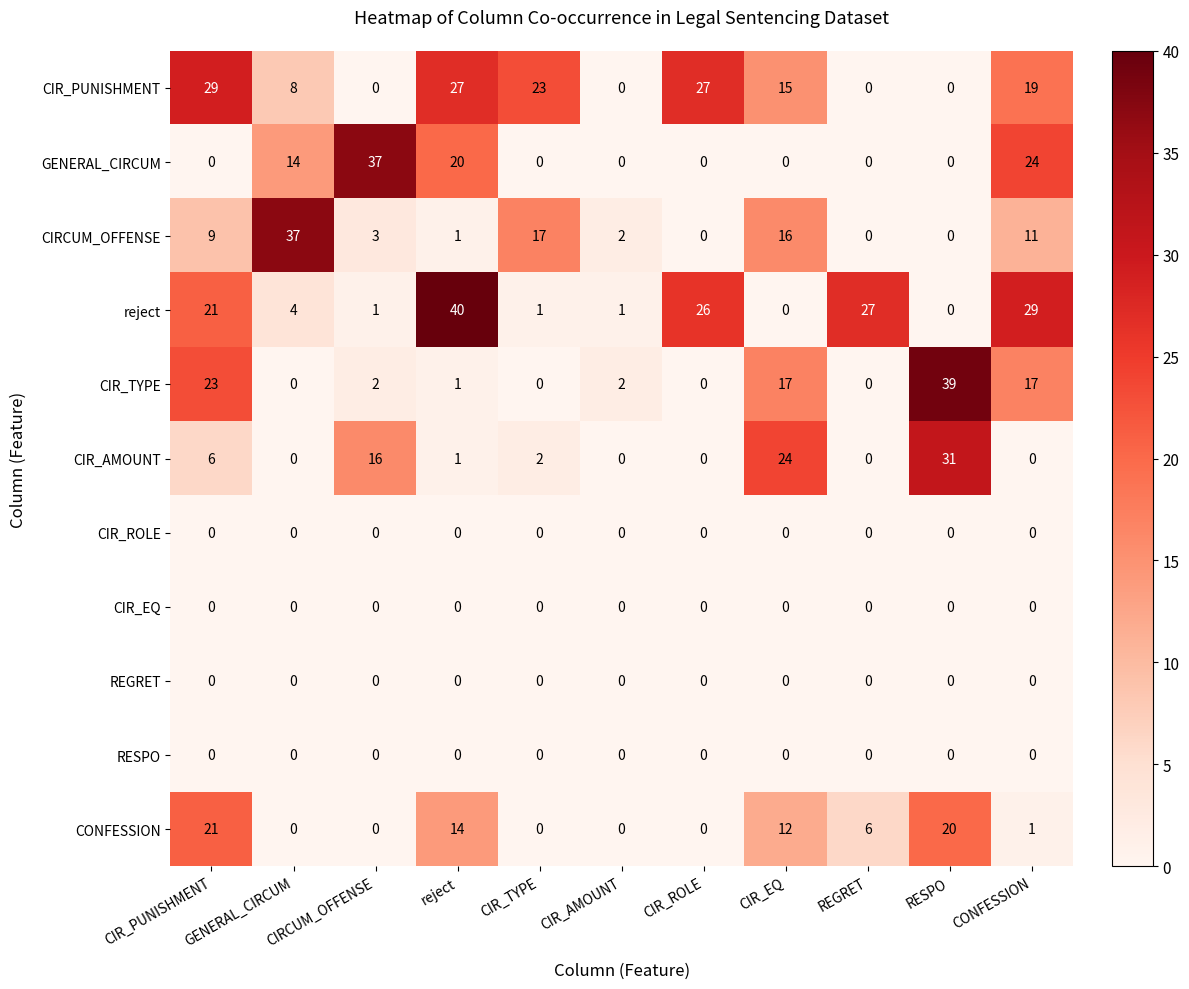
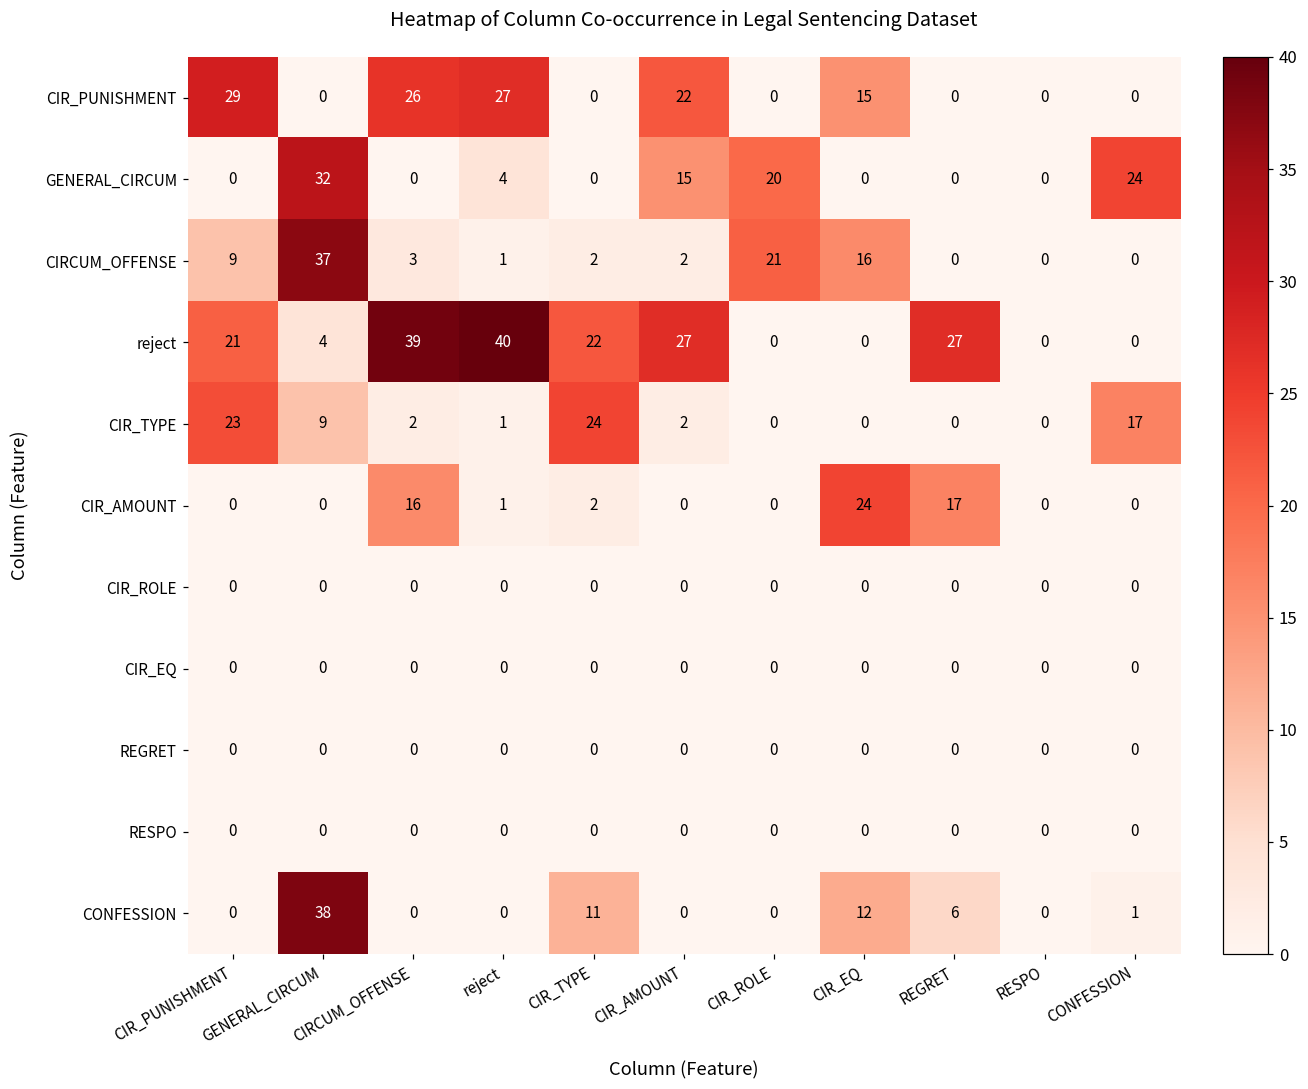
  {
    "CIR_PUNISHMENT": {
      "CIR_PUNISHMENT": 29,
-     "GENERAL_CIRCUM": 8,
-     "CIRCUM_OFFENSE": 0,
+     "GENERAL_CIRCUM": 0,
+     "CIRCUM_OFFENSE": 26,
      "reject": 27,
-     "CIR_TYPE": 23,
-     "CIR_AMOUNT": 0,
-     "CIR_ROLE": 27,
+     "CIR_TYPE": 0,
+     "CIR_AMOUNT": 22,
+     "CIR_ROLE": 0,
      "CIR_EQ": 15,
      "REGRET": 0,
      "RESPO": 0,
-     "CONFESSION": 19
+     "CONFESSION": 0
    },
    "GENERAL_CIRCUM": {
      "CIR_PUNISHMENT": 0,
-     "GENERAL_CIRCUM": 14,
-     "CIRCUM_OFFENSE": 37,
-     "reject": 20,
+     "GENERAL_CIRCUM": 32,
+     "CIRCUM_OFFENSE": 0,
+     "reject": 4,
      "CIR_TYPE": 0,
-     "CIR_AMOUNT": 0,
-     "CIR_ROLE": 0,
+     "CIR_AMOUNT": 15,
+     "CIR_ROLE": 20,
      "CIR_EQ": 0,
      "REGRET": 0,
      "RESPO": 0,
      "CONFESSION": 24
    },
    "CIRCUM_OFFENSE": {
      "CIR_PUNISHMENT": 9,
      "GENERAL_CIRCUM": 37,
      "CIRCUM_OFFENSE": 3,
      "reject": 1,
-     "CIR_TYPE": 17,
+     "CIR_TYPE": 2,
      "CIR_AMOUNT": 2,
-     "CIR_ROLE": 0,
+     "CIR_ROLE": 21,
      "CIR_EQ": 16,
      "REGRET": 0,
      "RESPO": 0,
-     "CONFESSION": 11
+     "CONFESSION": 0
    },
    "reject": {
      "CIR_PUNISHMENT": 21,
      "GENERAL_CIRCUM": 4,
-     "CIRCUM_OFFENSE": 1,
+     "CIRCUM_OFFENSE": 39,
      "reject": 40,
-     "CIR_TYPE": 1,
-     "CIR_AMOUNT": 1,
-     "CIR_ROLE": 26,
+     "CIR_TYPE": 22,
+     "CIR_AMOUNT": 27,
+     "CIR_ROLE": 0,
      "CIR_EQ": 0,
      "REGRET": 27,
      "RESPO": 0,
-     "CONFESSION": 29
+     "CONFESSION": 0
    },
    "CIR_TYPE": {
      "CIR_PUNISHMENT": 23,
-     "GENERAL_CIRCUM": 0,
+     "GENERAL_CIRCUM": 9,
      "CIRCUM_OFFENSE": 2,
      "reject": 1,
-     "CIR_TYPE": 0,
+     "CIR_TYPE": 24,
      "CIR_AMOUNT": 2,
      "CIR_ROLE": 0,
-     "CIR_EQ": 17,
+     "CIR_EQ": 0,
      "REGRET": 0,
-     "RESPO": 39,
+     "RESPO": 0,
      "CONFESSION": 17
    },
    "CIR_AMOUNT": {
-     "CIR_PUNISHMENT": 6,
+     "CIR_PUNISHMENT": 0,
      "GENERAL_CIRCUM": 0,
      "CIRCUM_OFFENSE": 16,
      "reject": 1,
      "CIR_TYPE": 2,
      "CIR_AMOUNT": 0,
      "CIR_ROLE": 0,
      "CIR_EQ": 24,
-     "REGRET": 0,
-     "RESPO": 31,
+     "REGRET": 17,
+     "RESPO": 0,
      "CONFESSION": 0
    },
    "CIR_ROLE": {
      "CIR_PUNISHMENT": 0,
      "GENERAL_CIRCUM": 0,
      "CIRCUM_OFFENSE": 0,
      "reject": 0,
      "CIR_TYPE": 0,
      "CIR_AMOUNT": 0,
      "CIR_ROLE": 0,
      "CIR_EQ": 0,
      "REGRET": 0,
      "RESPO": 0,
      "CONFESSION": 0
    },
    "CIR_EQ": {
      "CIR_PUNISHMENT": 0,
      "GENERAL_CIRCUM": 0,
      "CIRCUM_OFFENSE": 0,
      "reject": 0,
      "CIR_TYPE": 0,
      "CIR_AMOUNT": 0,
      "CIR_ROLE": 0,
      "CIR_EQ": 0,
      "REGRET": 0,
      "RESPO": 0,
      "CONFESSION": 0
    },
    "REGRET": {
      "CIR_PUNISHMENT": 0,
      "GENERAL_CIRCUM": 0,
      "CIRCUM_OFFENSE": 0,
      "reject": 0,
      "CIR_TYPE": 0,
      "CIR_AMOUNT": 0,
      "CIR_ROLE": 0,
      "CIR_EQ": 0,
      "REGRET": 0,
      "RESPO": 0,
      "CONFESSION": 0
    },
    "RESPO": {
      "CIR_PUNISHMENT": 0,
      "GENERAL_CIRCUM": 0,
      "CIRCUM_OFFENSE": 0,
      "reject": 0,
      "CIR_TYPE": 0,
      "CIR_AMOUNT": 0,
      "CIR_ROLE": 0,
      "CIR_EQ": 0,
      "REGRET": 0,
      "RESPO": 0,
      "CONFESSION": 0
    },
    "CONFESSION": {
-     "CIR_PUNISHMENT": 21,
-     "GENERAL_CIRCUM": 0,
+     "CIR_PUNISHMENT": 0,
+     "GENERAL_CIRCUM": 38,
      "CIRCUM_OFFENSE": 0,
-     "reject": 14,
-     "CIR_TYPE": 0,
+     "reject": 0,
+     "CIR_TYPE": 11,
      "CIR_AMOUNT": 0,
      "CIR_ROLE": 0,
      "CIR_EQ": 12,
      "REGRET": 6,
-     "RESPO": 20,
+     "RESPO": 0,
      "CONFESSION": 1
    }
  }
